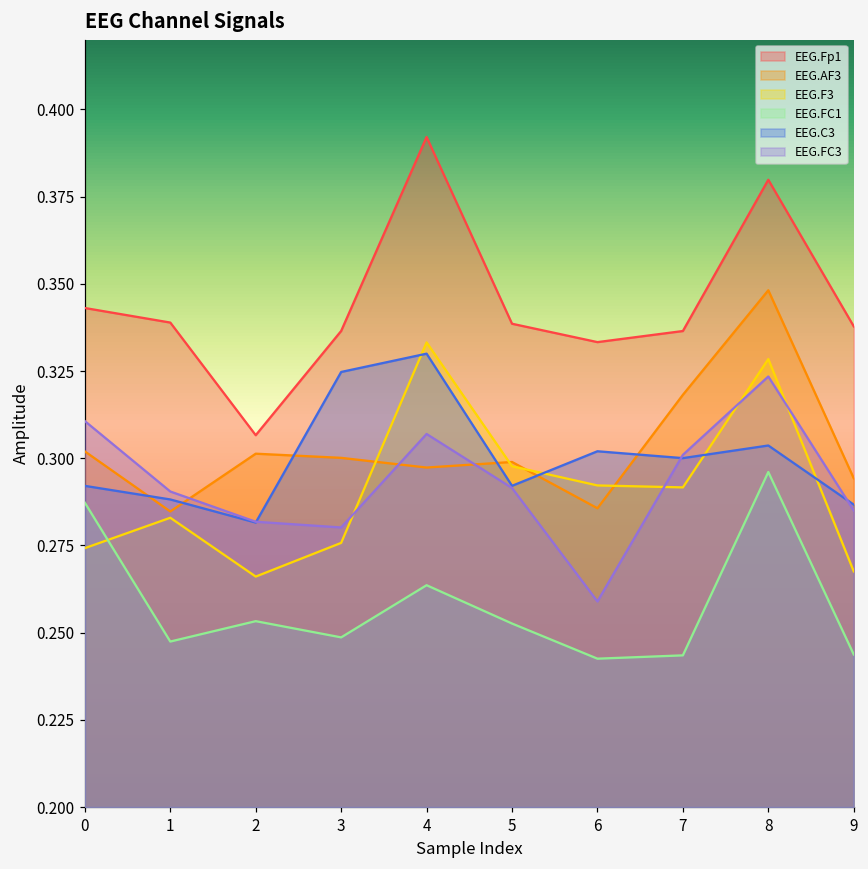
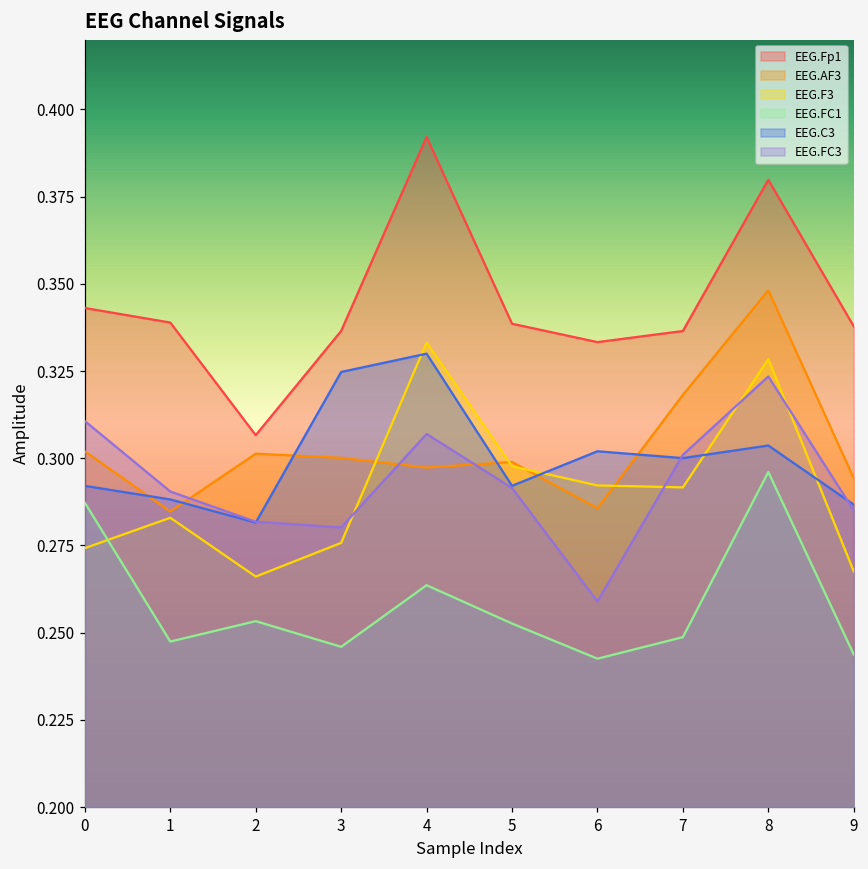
  {
    "EEG.FC1": {
      "0": 0.287,
      "1": 0.247,
      "2": 0.253,
-     "3": 0.249,
+     "3": 0.246,
      "4": 0.264,
      "5": 0.253,
      "6": 0.243,
-     "7": 0.244,
+     "7": 0.249,
      "8": 0.296,
      "9": 0.244
    }
  }
